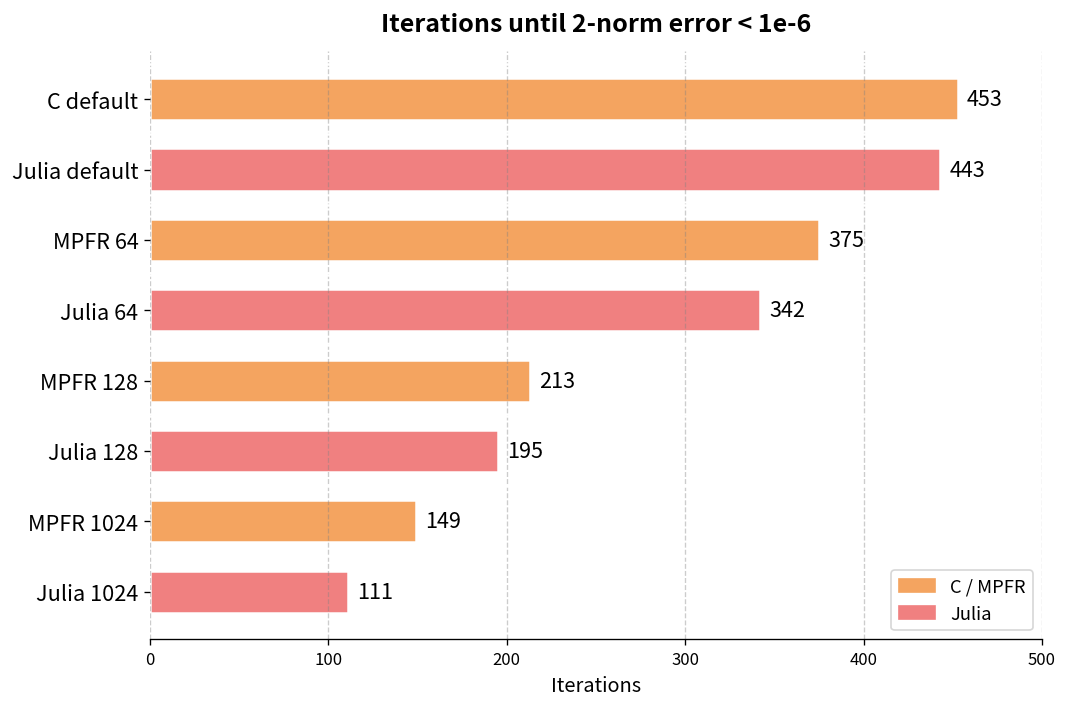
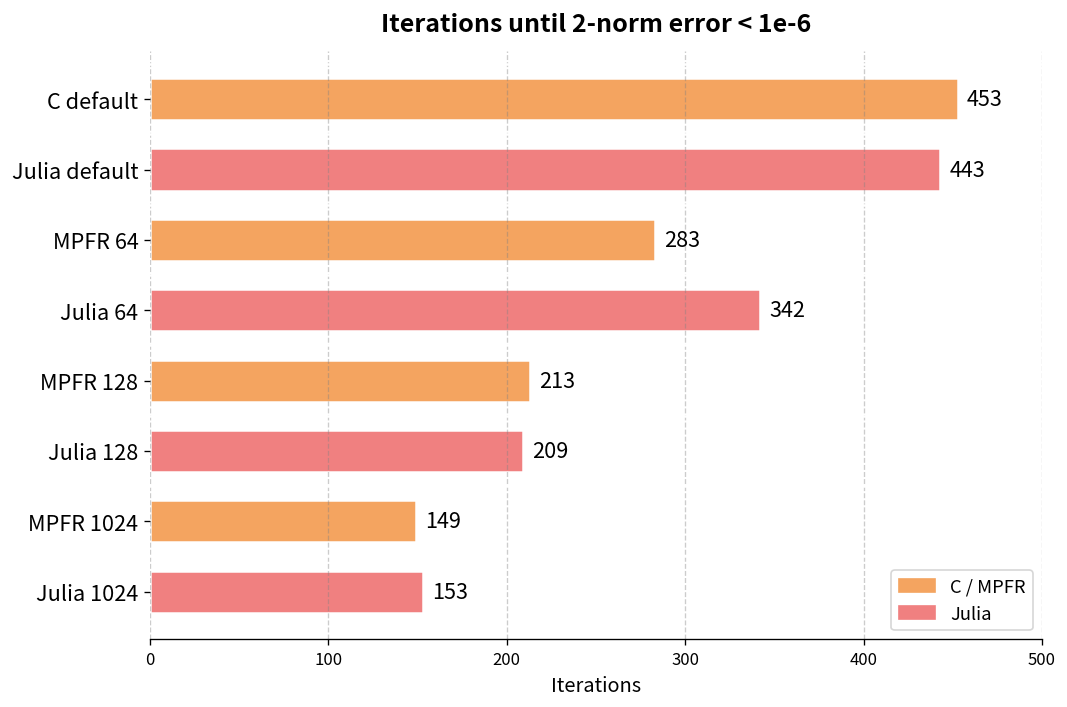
  {
    "C default": 453,
    "Julia default": 443,
-   "MPFR 64": 375,
+   "MPFR 64": 283,
    "Julia 64": 342,
    "MPFR 128": 213,
-   "Julia 128": 195,
+   "Julia 128": 209,
    "MPFR 1024": 149,
-   "Julia 1024": 111
+   "Julia 1024": 153
  }
